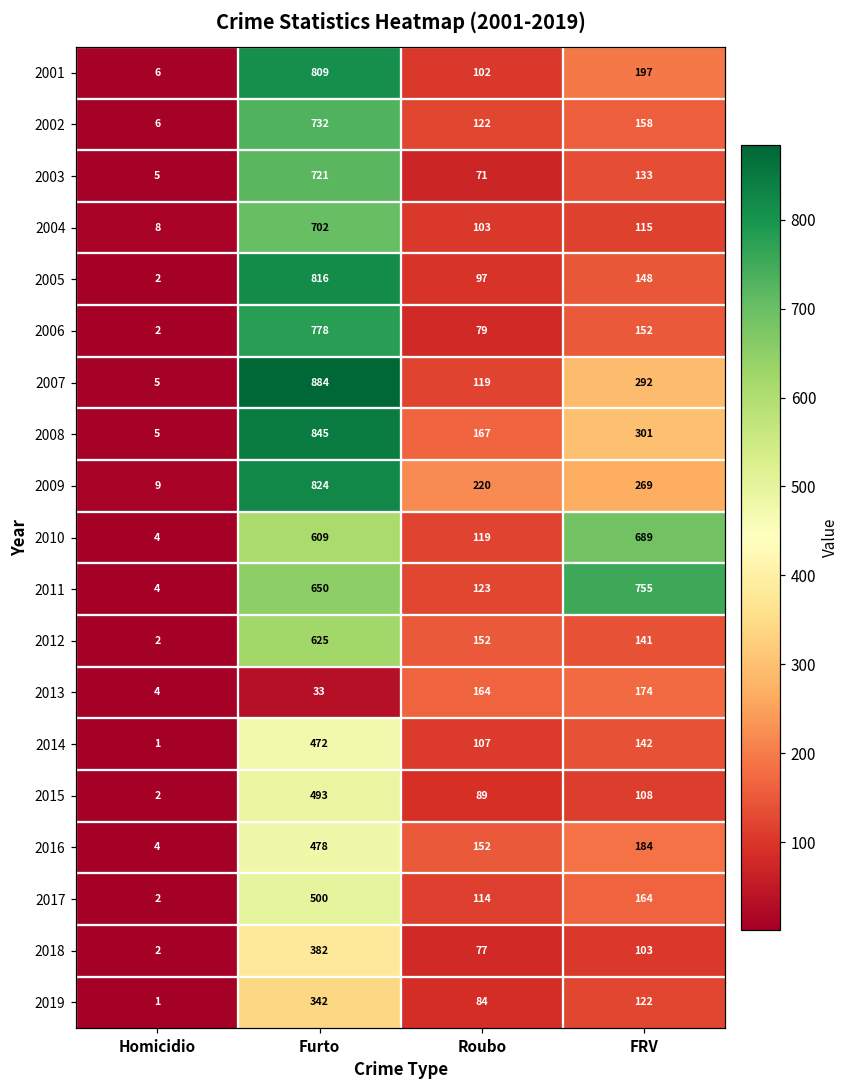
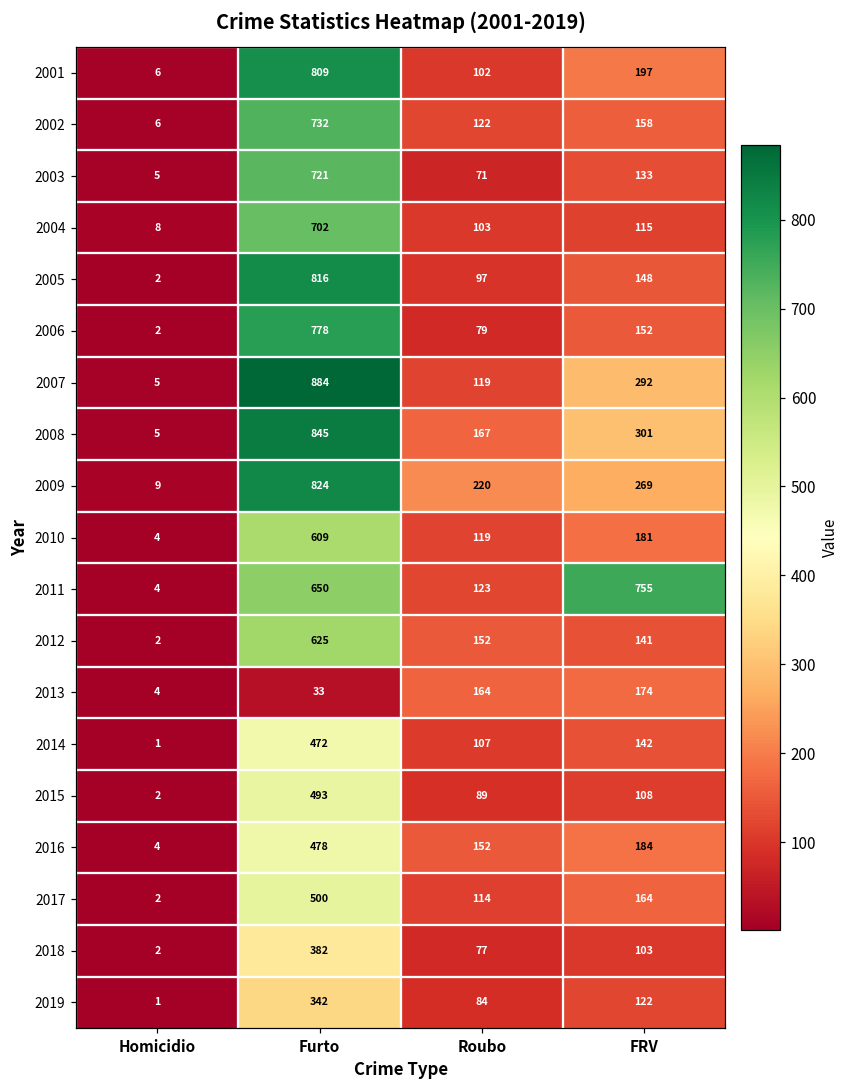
  {
    "2001": {
      "Homicidio": 6,
      "Furto": 809,
      "Roubo": 102,
      "FRV": 197
    },
    "2002": {
      "Homicidio": 6,
      "Furto": 732,
      "Roubo": 122,
      "FRV": 158
    },
    "2003": {
      "Homicidio": 5,
      "Furto": 721,
      "Roubo": 71,
      "FRV": 133
    },
    "2004": {
      "Homicidio": 8,
      "Furto": 702,
      "Roubo": 103,
      "FRV": 115
    },
    "2005": {
      "Homicidio": 2,
      "Furto": 816,
      "Roubo": 97,
      "FRV": 148
    },
    "2006": {
      "Homicidio": 2,
      "Furto": 778,
      "Roubo": 79,
      "FRV": 152
    },
    "2007": {
      "Homicidio": 5,
      "Furto": 884,
      "Roubo": 119,
      "FRV": 292
    },
    "2008": {
      "Homicidio": 5,
      "Furto": 845,
      "Roubo": 167,
      "FRV": 301
    },
    "2009": {
      "Homicidio": 9,
      "Furto": 824,
      "Roubo": 220,
      "FRV": 269
    },
    "2010": {
      "Homicidio": 4,
      "Furto": 609,
      "Roubo": 119,
-     "FRV": 689
+     "FRV": 181
    },
    "2011": {
      "Homicidio": 4,
      "Furto": 650,
      "Roubo": 123,
      "FRV": 755
    },
    "2012": {
      "Homicidio": 2,
      "Furto": 625,
      "Roubo": 152,
      "FRV": 141
    },
    "2013": {
      "Homicidio": 4,
      "Furto": 33,
      "Roubo": 164,
      "FRV": 174
    },
    "2014": {
      "Homicidio": 1,
      "Furto": 472,
      "Roubo": 107,
      "FRV": 142
    },
    "2015": {
      "Homicidio": 2,
      "Furto": 493,
      "Roubo": 89,
      "FRV": 108
    },
    "2016": {
      "Homicidio": 4,
      "Furto": 478,
      "Roubo": 152,
      "FRV": 184
    },
    "2017": {
      "Homicidio": 2,
      "Furto": 500,
      "Roubo": 114,
      "FRV": 164
    },
    "2018": {
      "Homicidio": 2,
      "Furto": 382,
      "Roubo": 77,
      "FRV": 103
    },
    "2019": {
      "Homicidio": 1,
      "Furto": 342,
      "Roubo": 84,
      "FRV": 122
    }
  }
